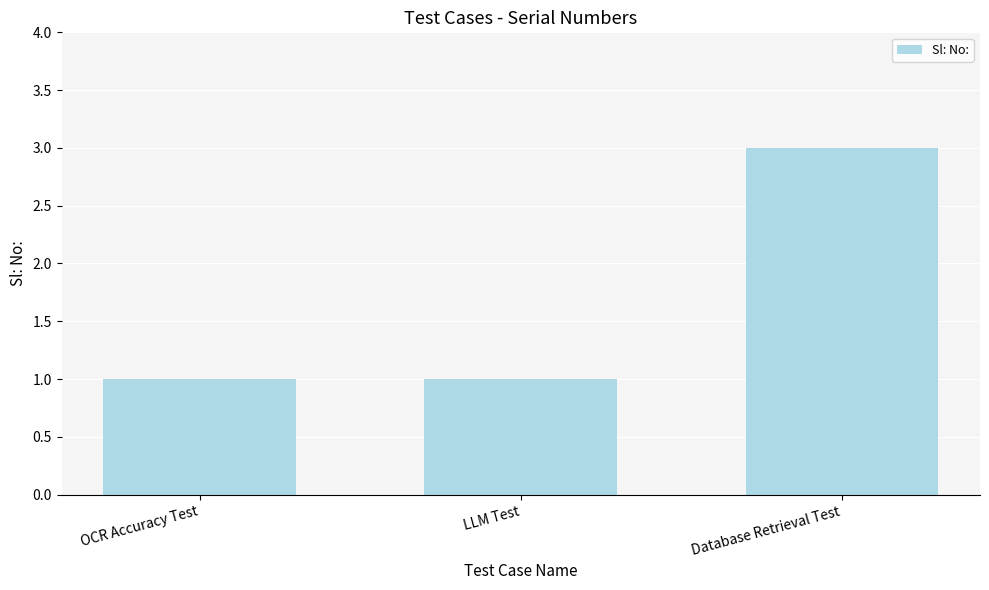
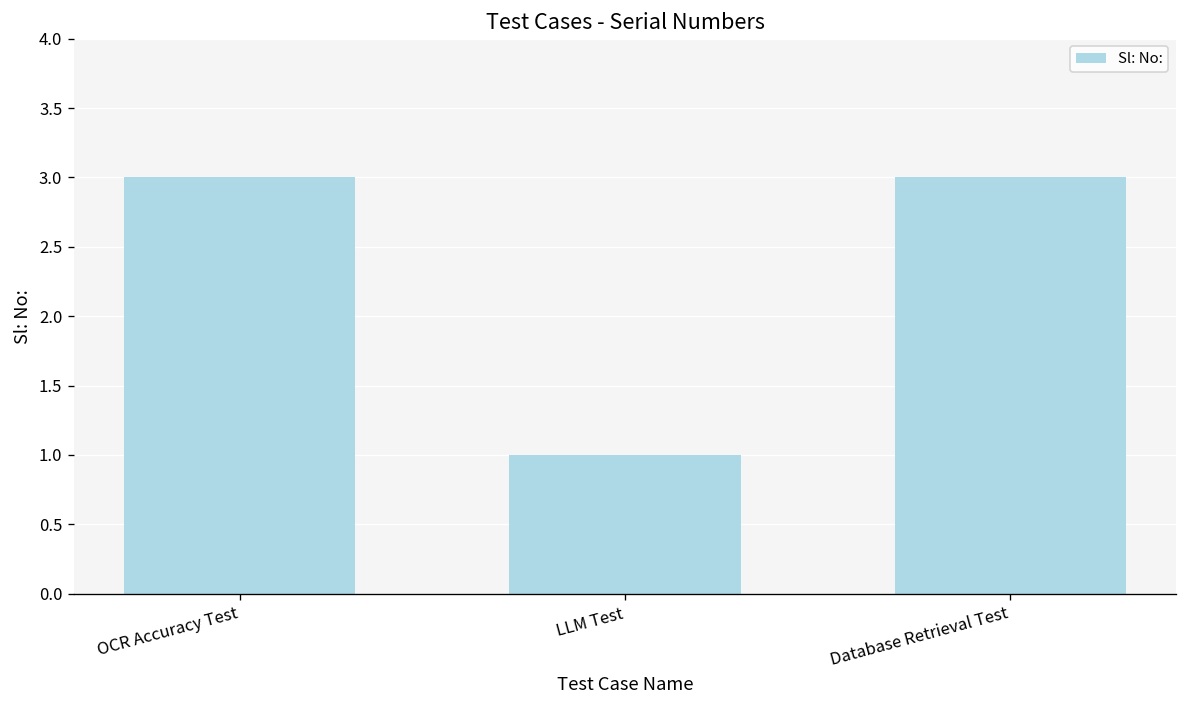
  {
-   "OCR Accuracy Test": 1,
+   "OCR Accuracy Test": 3,
    "LLM Test": 1,
    "Database Retrieval Test": 3
  }
